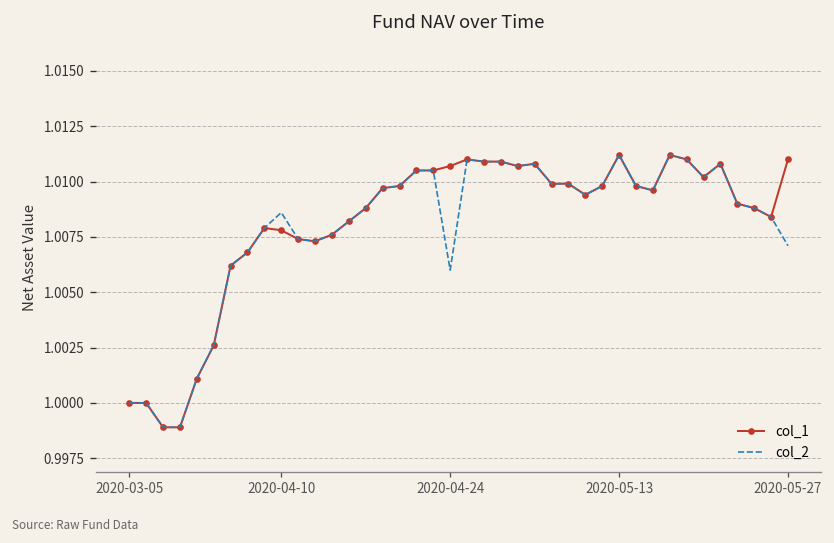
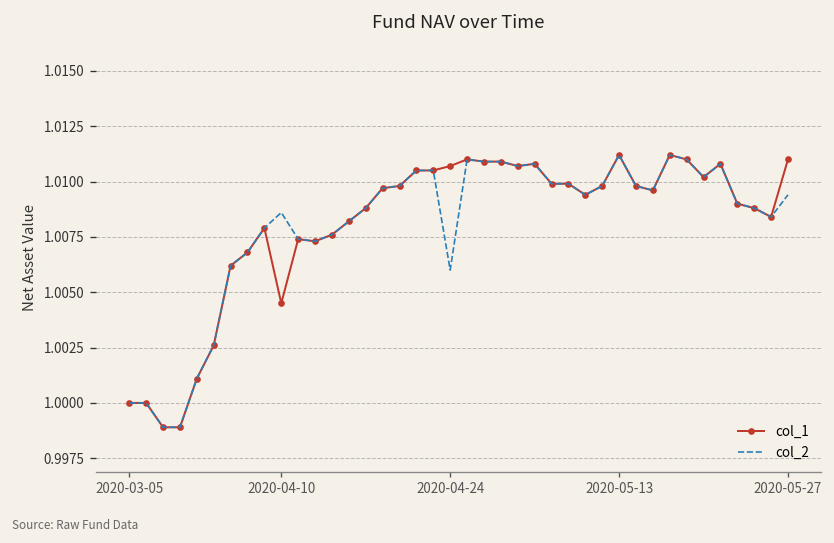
  {
    "col_1": {
-     "2020-04-10": 1.0078,
+     "2020-04-10": 1.0045,
      "2020-04-24": 1.0107,
      "2020-05-27": 1.0110
    },
    "col_2": {
      "2020-04-10": 1.0086,
      "2020-04-24": 1.0060,
-     "2020-05-27": 1.0071
+     "2020-05-27": 1.0094
    }
  }
